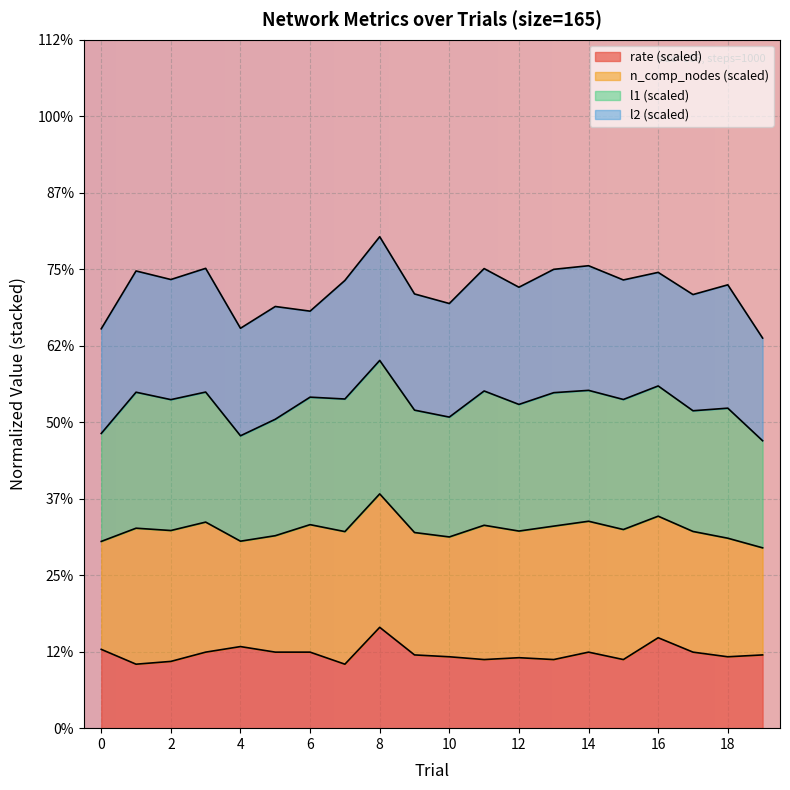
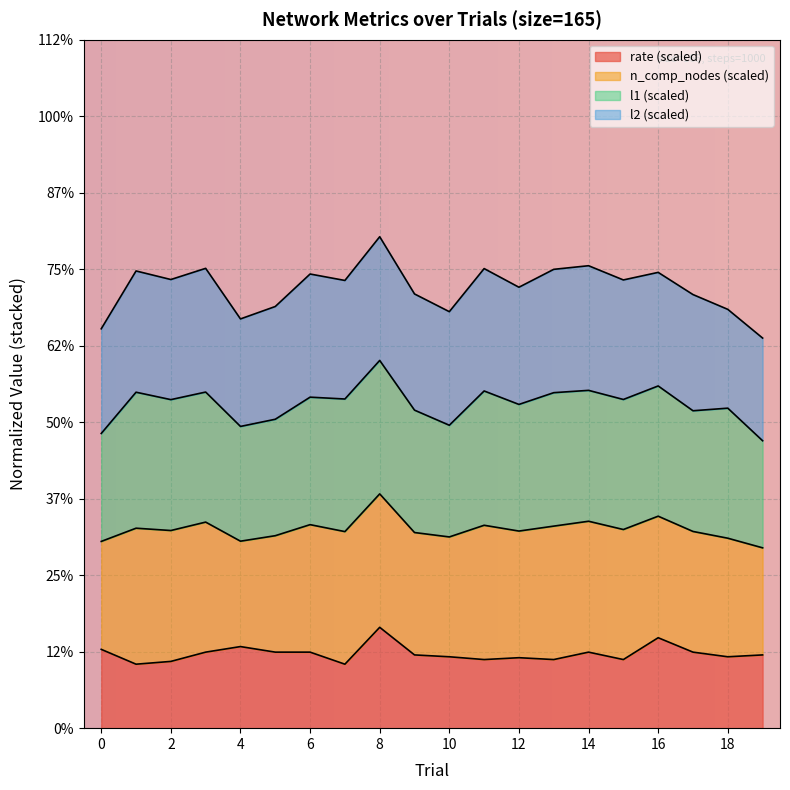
  {
    "rate (scaled)": {
      "0": "13%",
      "2": "11%",
      "4": "13%",
      "6": "12%",
      "8": "16%",
      "10": "12%",
      "12": "11%",
      "14": "12%",
      "16": "15%",
      "18": "12%"
    },
    "n_comp_nodes (scaled)": {
      "0": "18%",
      "2": "21%",
      "4": "17%",
      "6": "21%",
      "8": "22%",
      "10": "19%",
      "12": "21%",
      "14": "21%",
      "16": "20%",
      "18": "19%"
    },
    "l1 (scaled)": {
      "0": "18%",
      "2": "21%",
-     "4": "17%",
+     "4": "19%",
      "6": "21%",
      "8": "22%",
-     "10": "19%",
+     "10": "18%",
      "12": "21%",
      "14": "21%",
      "16": "21%",
      "18": "21%"
    },
    "l2 (scaled)": {
      "0": "17%",
      "2": "20%",
      "4": "17%",
-     "6": "14%",
+     "6": "20%",
      "8": "20%",
      "10": "18%",
      "12": "19%",
      "14": "20%",
      "16": "18%",
-     "18": "20%"
+     "18": "16%"
    }
  }
